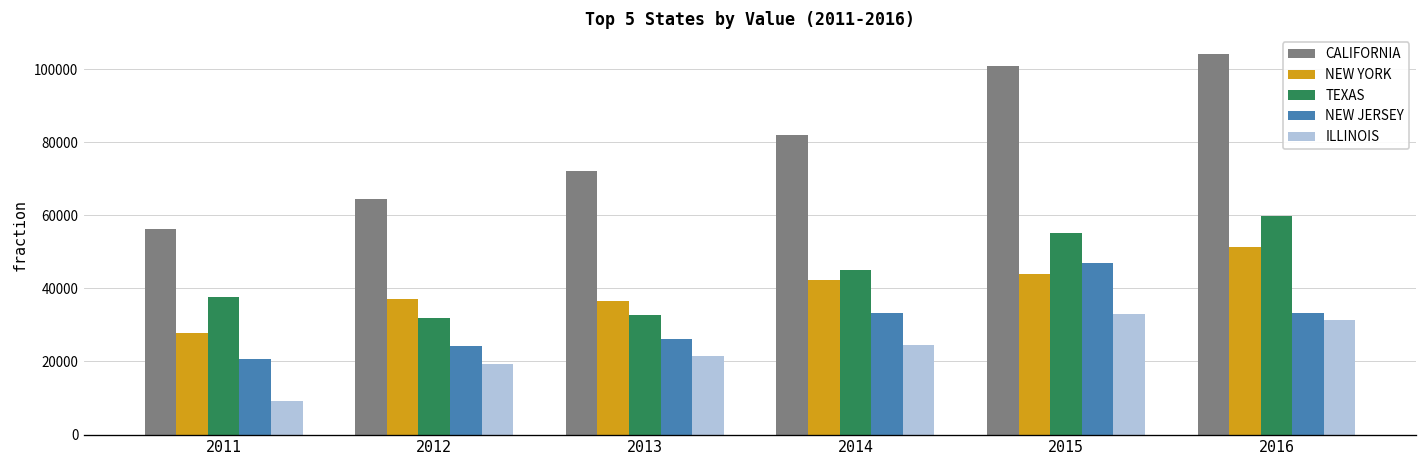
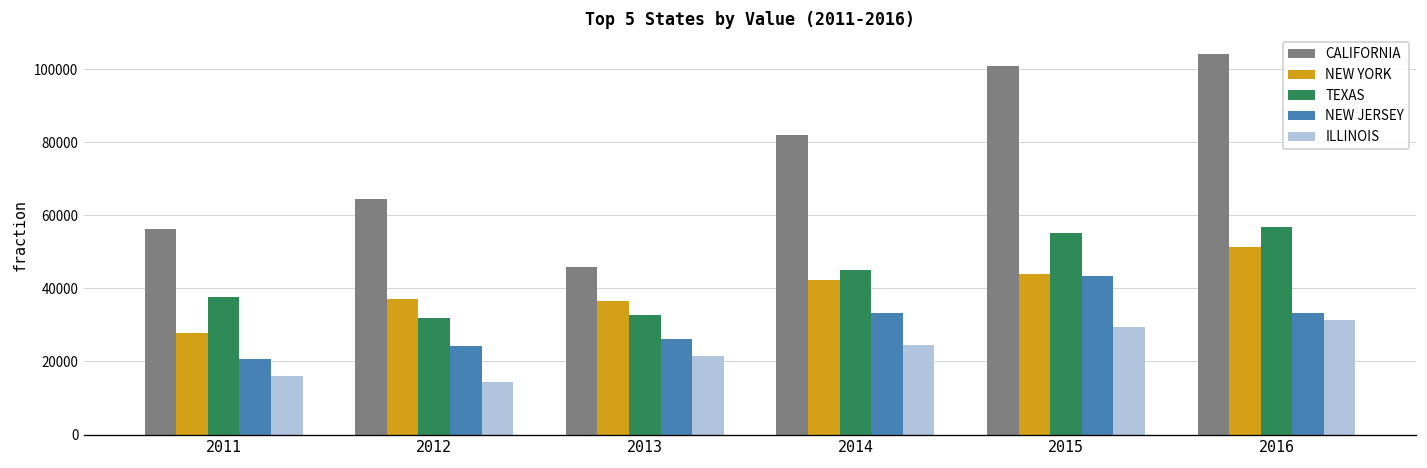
  {
    "CALIFORNIA": {
      "2011": 56000,
      "2012": 65000,
-     "2013": 72000,
+     "2013": 46000,
      "2014": 82000,
      "2015": 101000,
      "2016": 104000
    },
    "NEW YORK": {
      "2011": 28000,
      "2012": 37000,
      "2013": 36000,
      "2014": 42000,
      "2015": 44000,
      "2016": 51000
    },
    "TEXAS": {
      "2011": 38000,
      "2012": 32000,
      "2013": 33000,
      "2014": 45000,
      "2015": 55000,
-     "2016": 60000
+     "2016": 57000
    },
    "NEW JERSEY": {
      "2011": 21000,
      "2012": 24000,
      "2013": 26000,
      "2014": 33000,
-     "2015": 47000,
+     "2015": 43000,
      "2016": 33000
    },
    "ILLINOIS": {
-     "2011": 9000,
-     "2012": 19000,
+     "2011": 16000,
+     "2012": 14000,
      "2013": 22000,
      "2014": 24000,
-     "2015": 33000,
+     "2015": 30000,
      "2016": 31000
    }
  }
